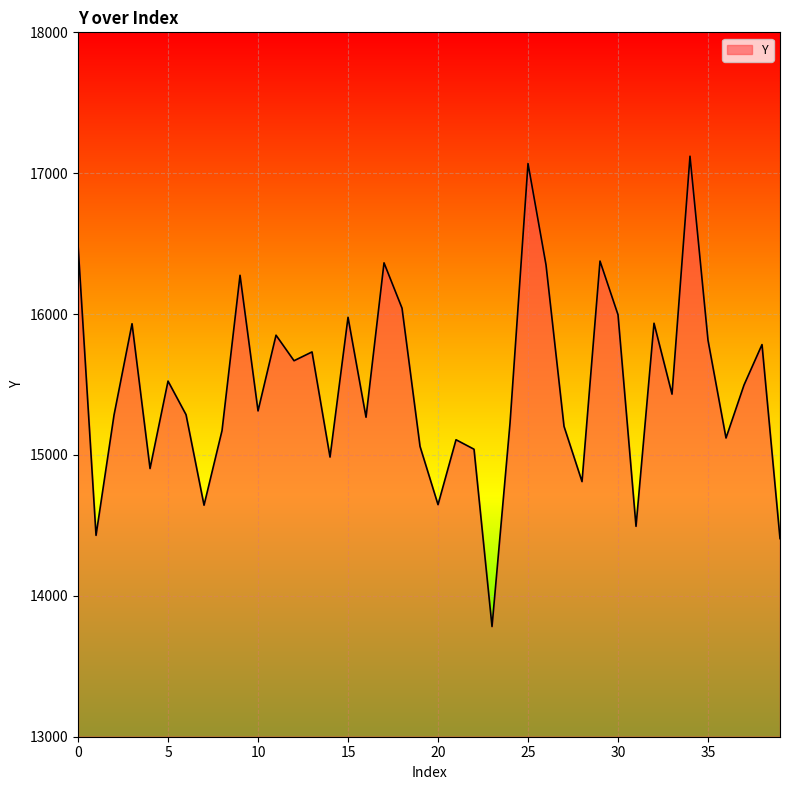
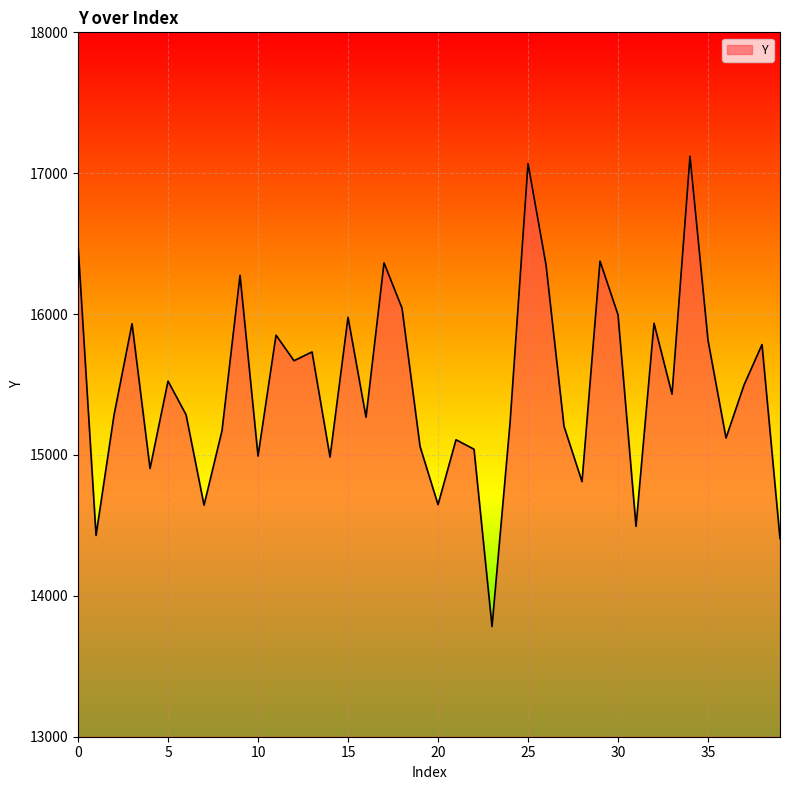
  {
    "0": 16490,
    "5": 15520,
-   "10": 15310,
+   "10": 14990,
    "15": 15980,
    "20": 14650,
    "25": 17070,
    "30": 16000,
    "35": 15810
  }
